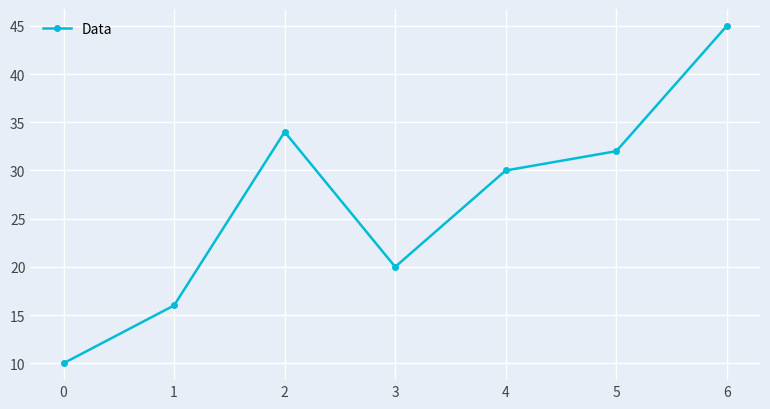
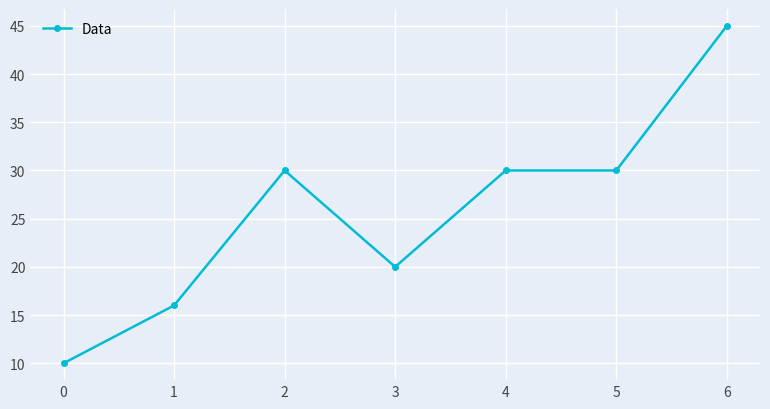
  {
    "0": 10,
    "1": 16,
-   "2": 34,
+   "2": 30,
    "3": 20,
    "4": 30,
-   "5": 32,
+   "5": 30,
    "6": 45
  }
